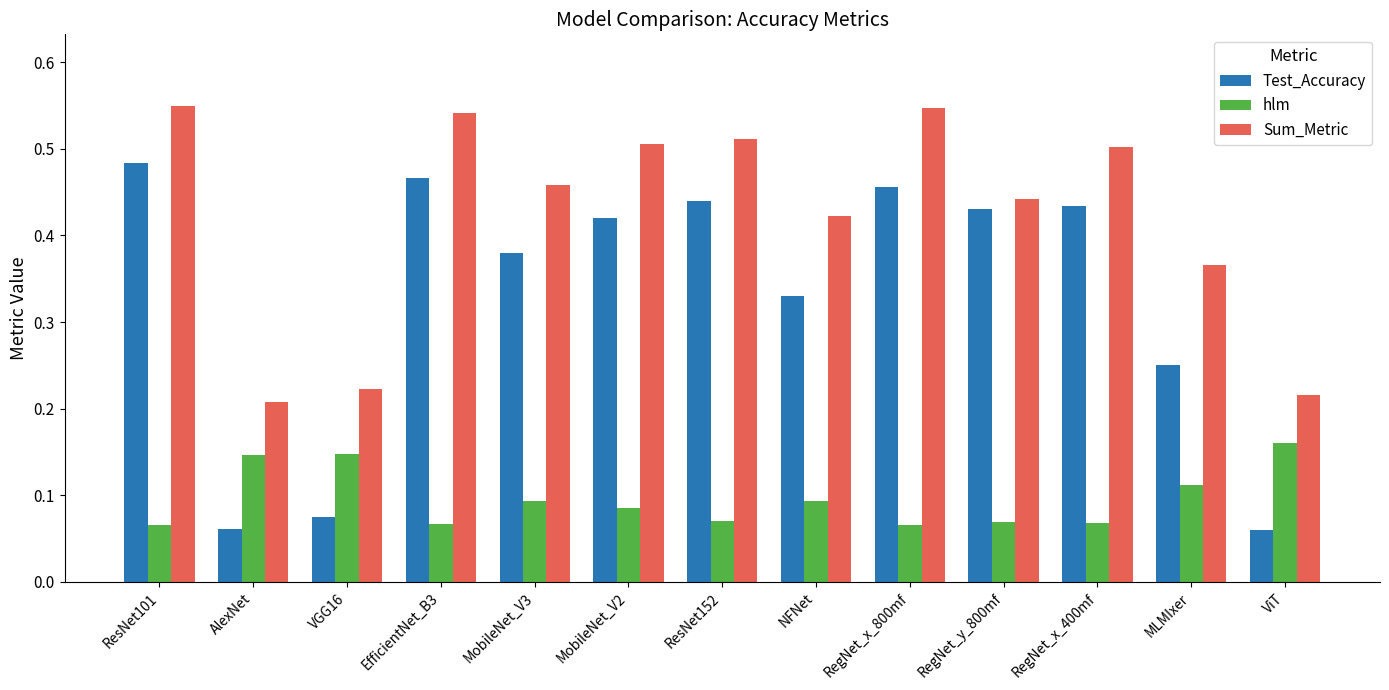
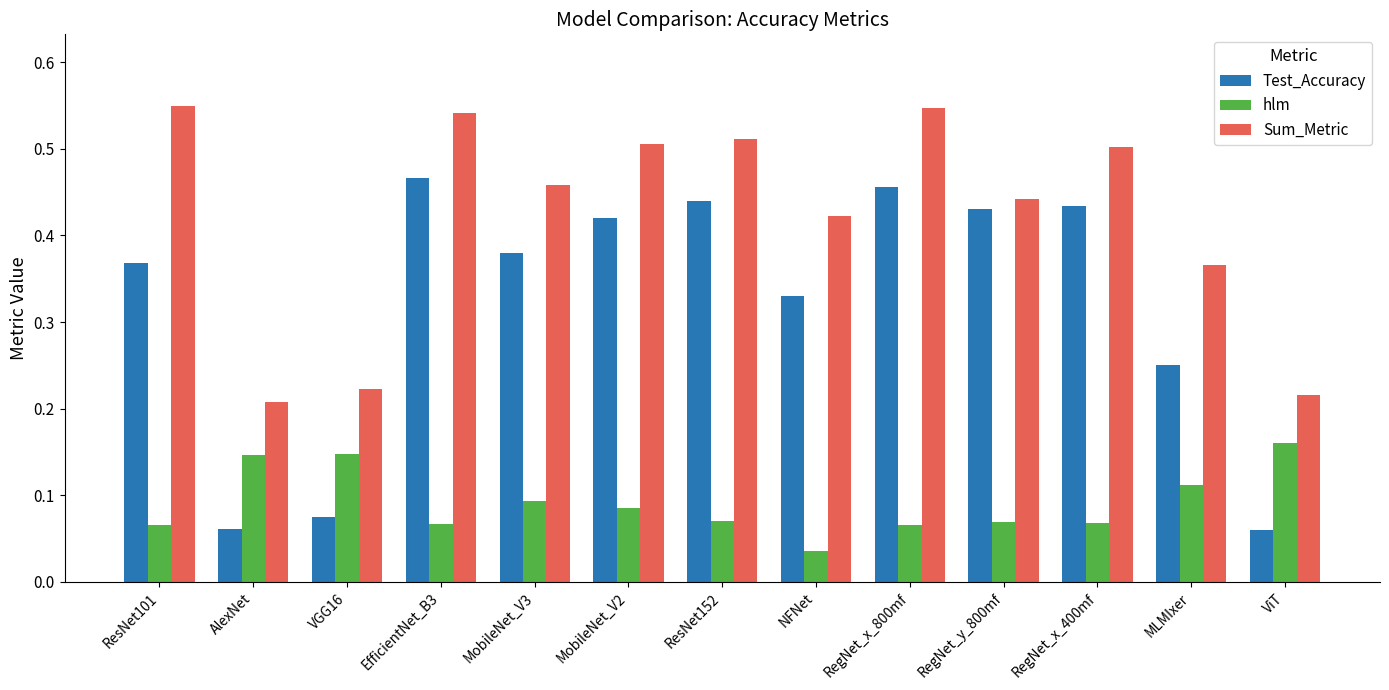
  {
    "Test_Accuracy": {
-     "ResNet101": 0.48,
+     "ResNet101": 0.37,
      "AlexNet": 0.06,
      "VGG16": 0.08,
      "EfficientNet_B3": 0.47,
      "MobileNet_V3": 0.38,
      "MobileNet_V2": 0.42,
      "ResNet152": 0.44,
      "NFNet": 0.33,
      "RegNet_x_800mf": 0.46,
      "RegNet_y_800mf": 0.43,
      "RegNet_x_400mf": 0.43,
      "MLMIxer": 0.25,
      "ViT": 0.06
    },
    "hlm": {
      "ResNet101": 0.07,
      "AlexNet": 0.15,
      "VGG16": 0.15,
      "EfficientNet_B3": 0.07,
      "MobileNet_V3": 0.09,
      "MobileNet_V2": 0.09,
      "ResNet152": 0.07,
-     "NFNet": 0.09,
+     "NFNet": 0.04,
      "RegNet_x_800mf": 0.07,
      "RegNet_y_800mf": 0.07,
      "RegNet_x_400mf": 0.07,
      "MLMIxer": 0.11,
      "ViT": 0.16
    },
    "Sum_Metric": {
      "ResNet101": 0.55,
      "AlexNet": 0.21,
      "VGG16": 0.22,
      "EfficientNet_B3": 0.54,
      "MobileNet_V3": 0.46,
      "MobileNet_V2": 0.51,
      "ResNet152": 0.51,
      "NFNet": 0.42,
      "RegNet_x_800mf": 0.55,
      "RegNet_y_800mf": 0.44,
      "RegNet_x_400mf": 0.50,
      "MLMIxer": 0.37,
      "ViT": 0.22
    }
  }
